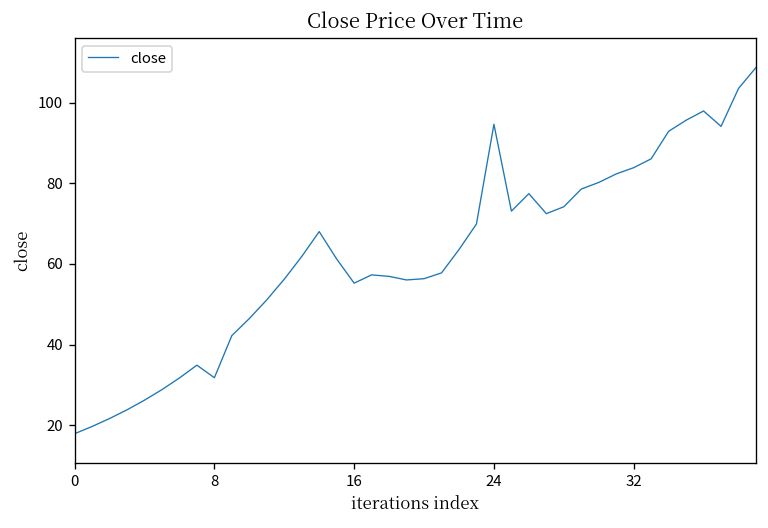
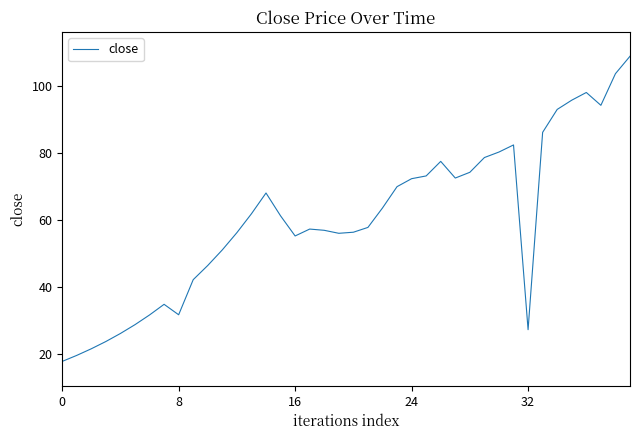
  {
    "0": 18,
    "8": 32,
    "16": 55,
-   "24": 95,
-   "32": 84
+   "24": 72,
+   "32": 27
  }
